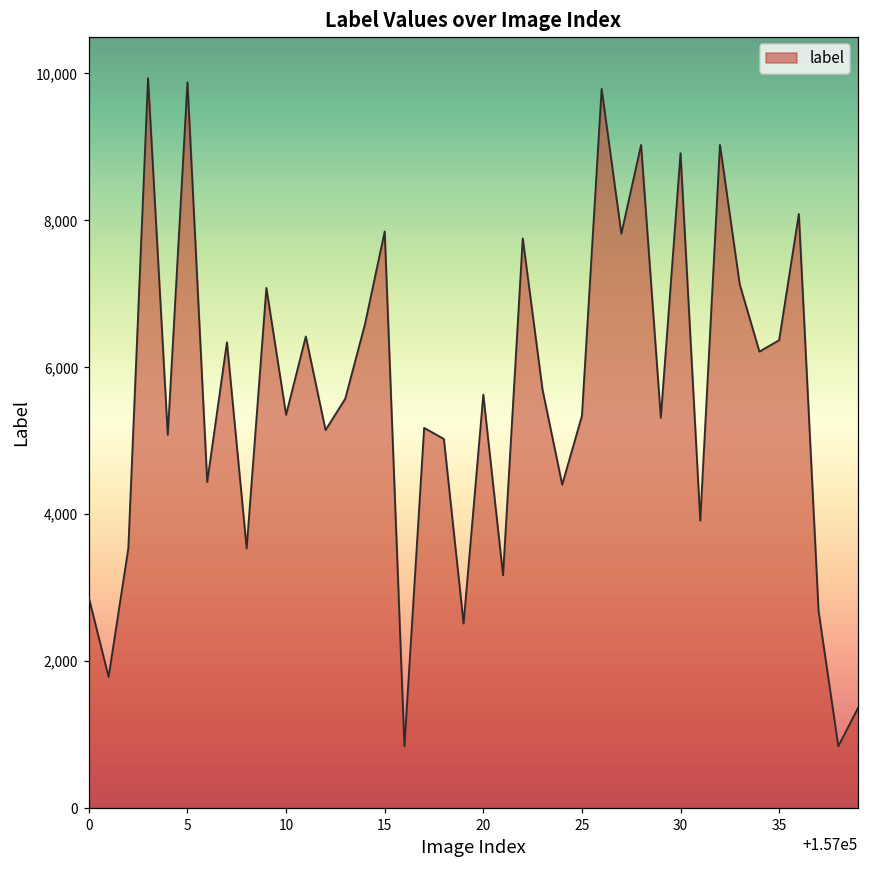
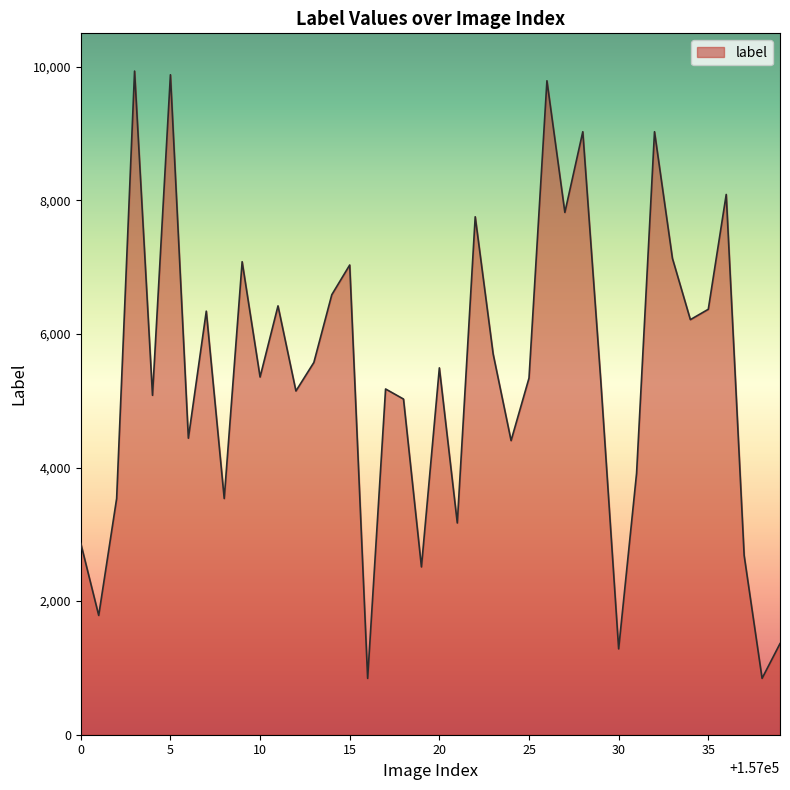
  {
    "0": "2,900",
    "5": "9,900",
    "10": "5,400",
-   "15": "7,800",
-   "20": "5,600",
+   "15": "7,000",
+   "20": "5,500",
    "25": "5,300",
-   "30": "8,900",
+   "30": "1,300",
    "35": "6,400"
  }
